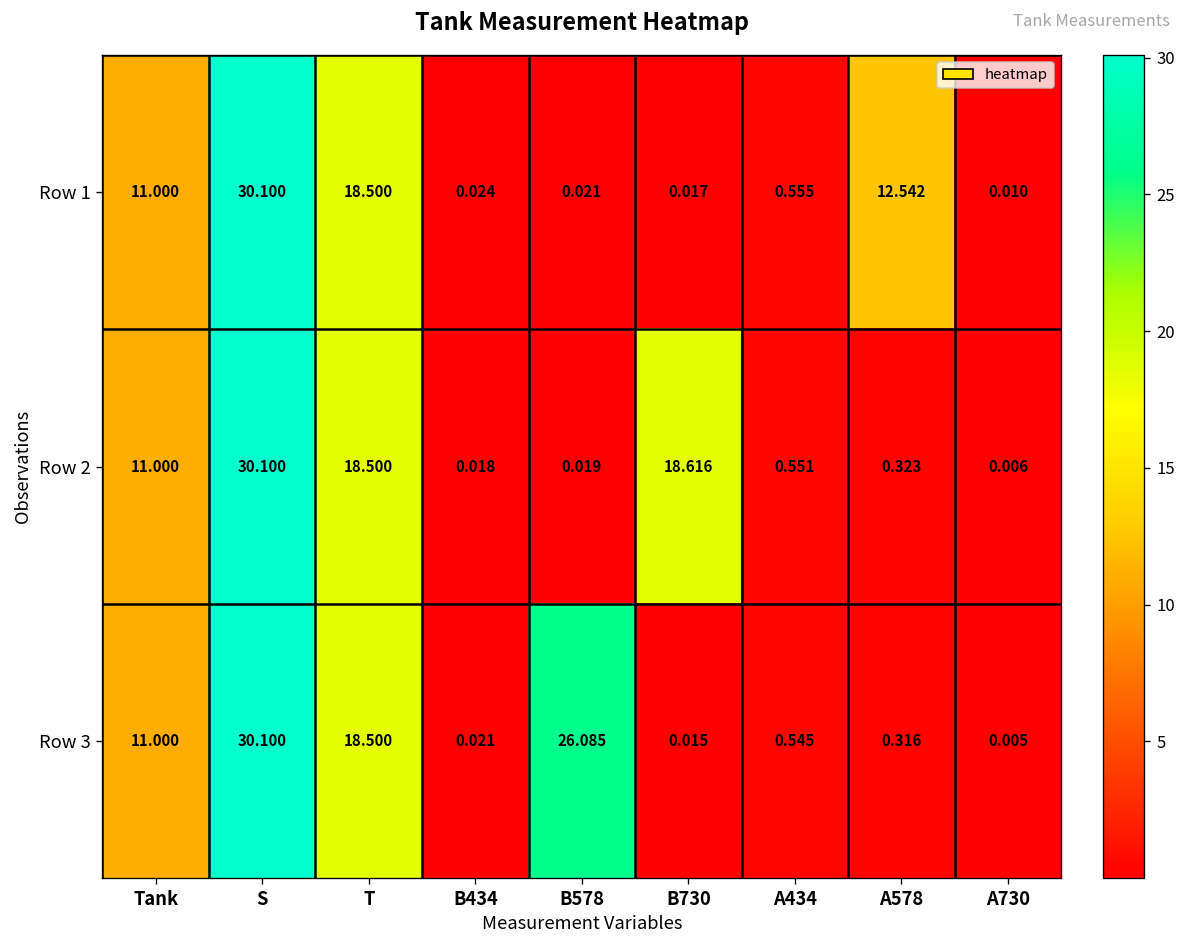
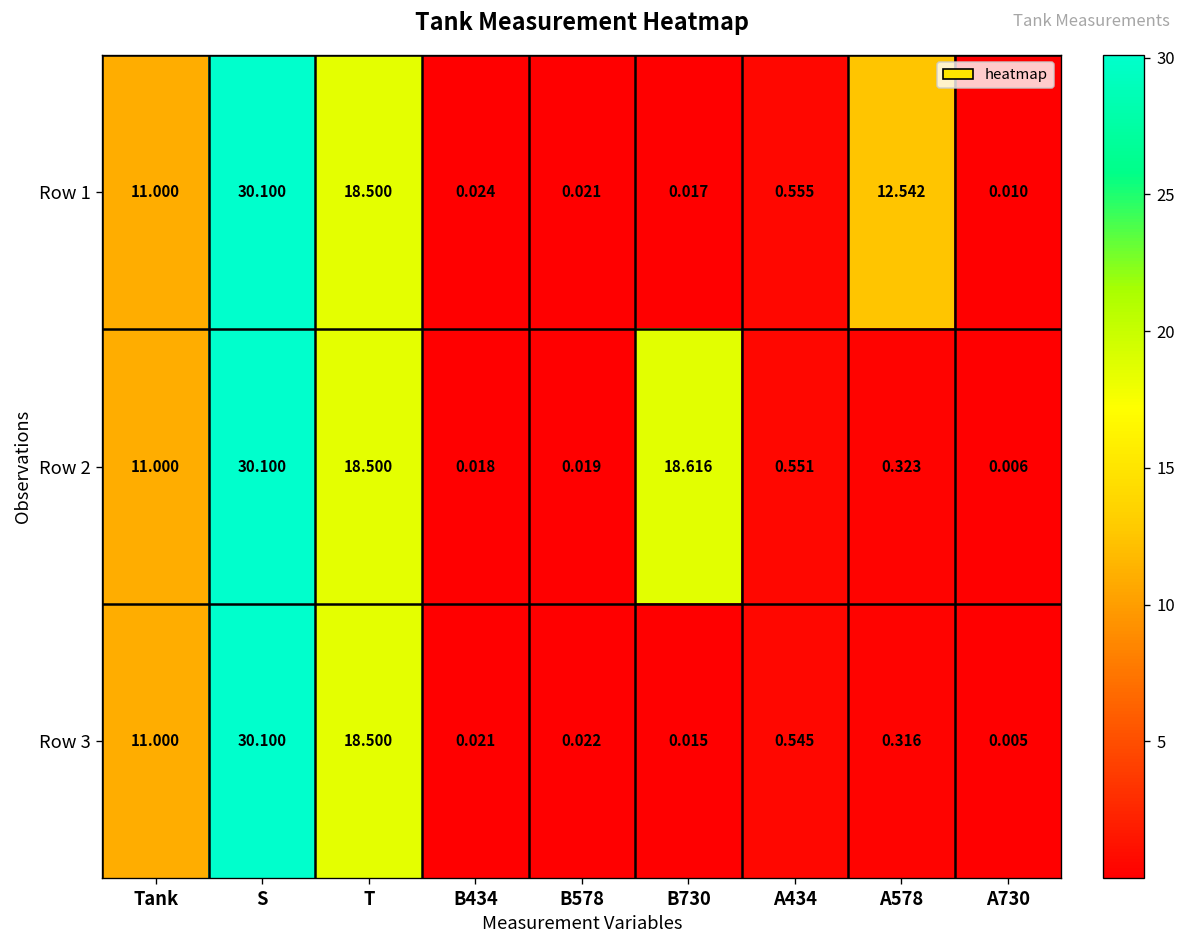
  {
    "Row 1": {
      "Tank": 11.000,
      "S": 30.100,
      "T": 18.500,
      "B434": 0.024,
      "B578": 0.021,
      "B730": 0.017,
      "A434": 0.555,
      "A578": 12.542,
      "A730": 0.010
    },
    "Row 2": {
      "Tank": 11.000,
      "S": 30.100,
      "T": 18.500,
      "B434": 0.018,
      "B578": 0.019,
      "B730": 18.616,
      "A434": 0.551,
      "A578": 0.323,
      "A730": 0.006
    },
    "Row 3": {
      "Tank": 11.000,
      "S": 30.100,
      "T": 18.500,
      "B434": 0.021,
-     "B578": 26.085,
+     "B578": 0.022,
      "B730": 0.015,
      "A434": 0.545,
      "A578": 0.316,
      "A730": 0.005
    }
  }
